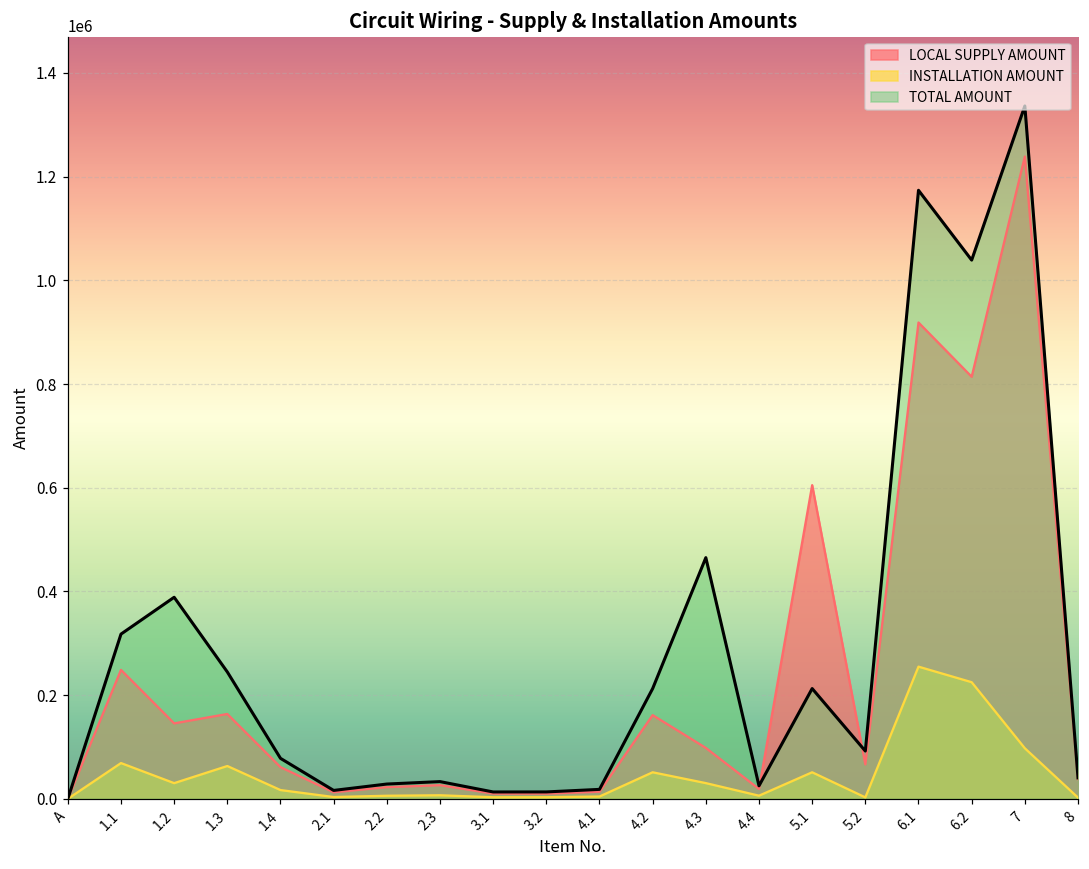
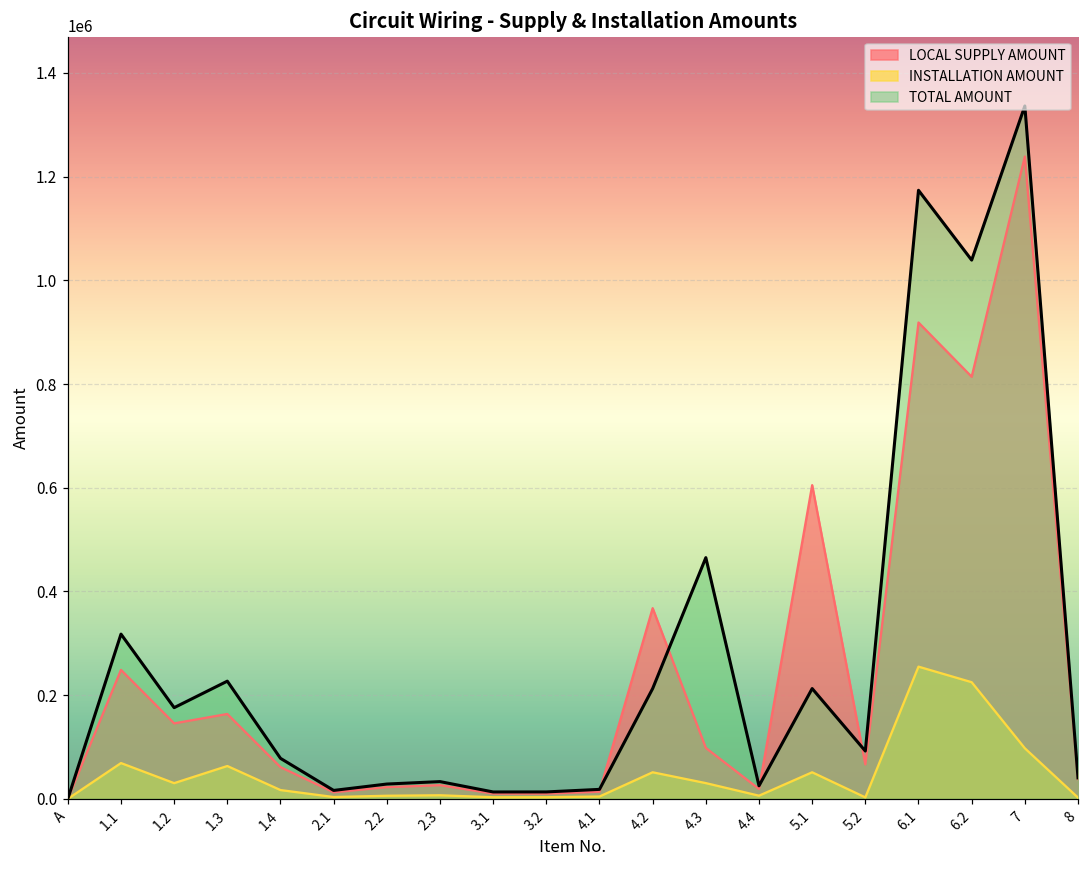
  {
    "LOCAL SUPPLY AMOUNT": {
      "1.1": 250000,
      "1.2": 150000,
      "1.3": 160000,
      "1.4": 60000,
      "2.2": 20000,
      "2.3": 30000,
-     "4.2": 160000,
+     "4.2": 370000,
      "4.3": 100000,
      "4.4": 20000,
      "5.1": 600000,
      "5.2": 70000,
      "6.1": 920000,
      "6.2": 810000,
      "7": 1240000
    },
    "INSTALLATION AMOUNT": {
      "1.1": 70000,
      "1.2": 30000,
      "1.3": 60000,
      "1.4": 20000,
      "2.1": 0,
      "2.2": 10000,
      "2.3": 10000,
      "3.1": 0,
      "3.2": 0,
      "4.1": 0,
      "4.2": 50000,
      "4.3": 30000,
      "4.4": 10000,
      "5.1": 50000,
      "5.2": 0,
      "6.1": 250000,
      "6.2": 220000,
      "7": 100000,
      "8": 0
    },
    "TOTAL AMOUNT": {
      "1.1": 320000,
-     "1.2": 390000,
-     "1.3": 240000,
+     "1.2": 180000,
+     "1.3": 230000,
      "1.4": 80000,
      "2.2": 30000,
      "2.3": 30000,
      "4.2": 210000,
      "4.3": 470000,
      "4.4": 30000,
      "5.1": 210000,
      "5.2": 90000,
      "6.1": 1170000,
      "6.2": 1040000
    }
  }
